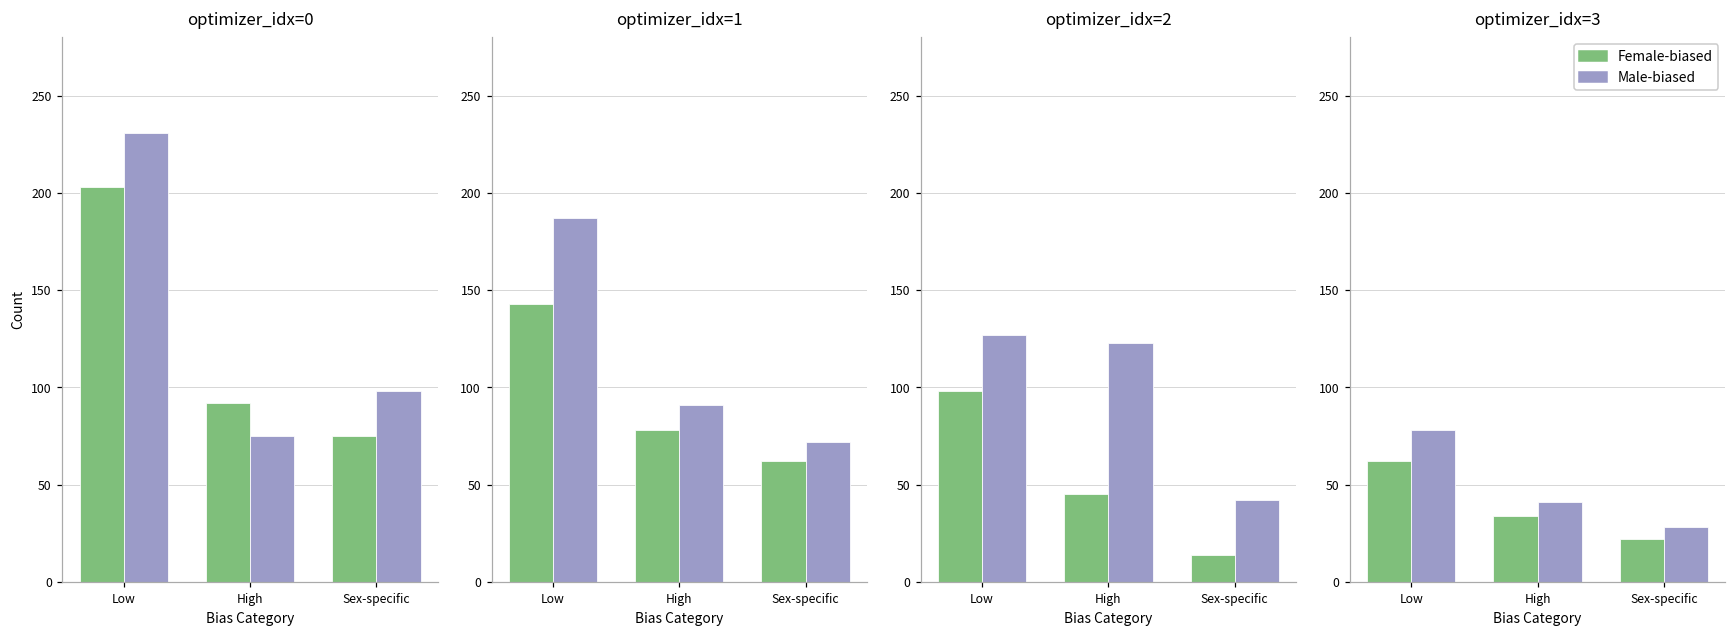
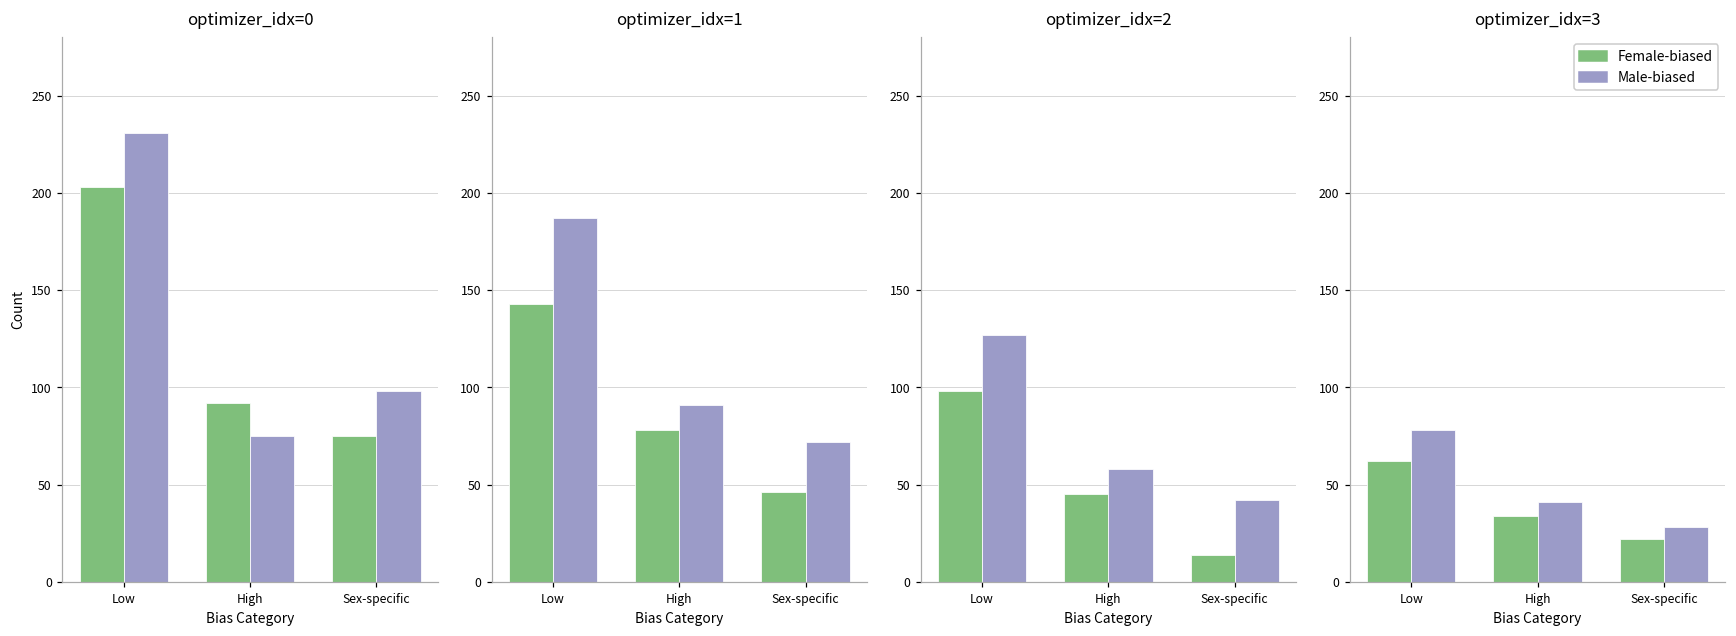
  {
    "optimizer_idx=0": {
      "Female-biased": {
        "Low": 203,
        "High": 92,
        "Sex-specific": 75
      },
      "Male-biased": {
        "Low": 231,
        "High": 75,
        "Sex-specific": 98
      }
    },
    "optimizer_idx=1": {
      "Female-biased": {
        "Low": 143,
        "High": 78,
-       "Sex-specific": 62
+       "Sex-specific": 46
      },
      "Male-biased": {
        "Low": 187,
        "High": 91,
        "Sex-specific": 72
      }
    },
    "optimizer_idx=2": {
      "Female-biased": {
        "Low": 98,
        "High": 45,
        "Sex-specific": 14
      },
      "Male-biased": {
        "Low": 127,
-       "High": 123,
+       "High": 58,
        "Sex-specific": 42
      }
    },
    "optimizer_idx=3": {
      "Female-biased": {
        "Low": 62,
        "High": 34,
        "Sex-specific": 22
      },
      "Male-biased": {
        "Low": 78,
        "High": 41,
        "Sex-specific": 28
      }
    }
  }
